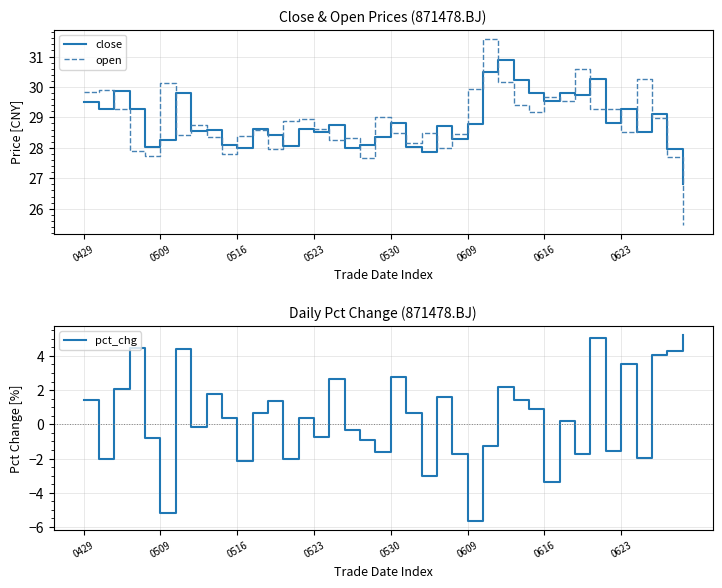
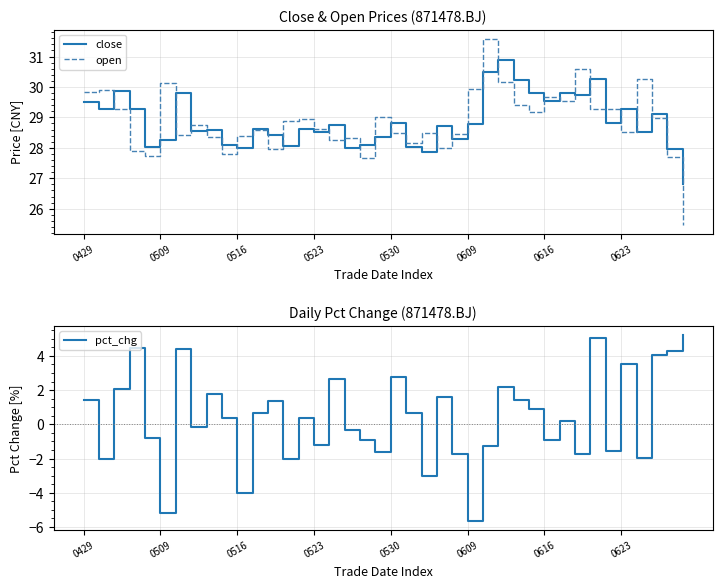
  {
    "Daily Pct Change (871478.BJ)": {
      "0429": 1.4,
      "0509": -5.2,
-     "0516": -2.1,
-     "0523": -0.7,
+     "0516": -4.0,
+     "0523": -1.2,
      "0530": 2.7,
      "0609": -5.6,
-     "0616": -3.4,
+     "0616": -0.9,
      "0623": 3.5
    }
  }
